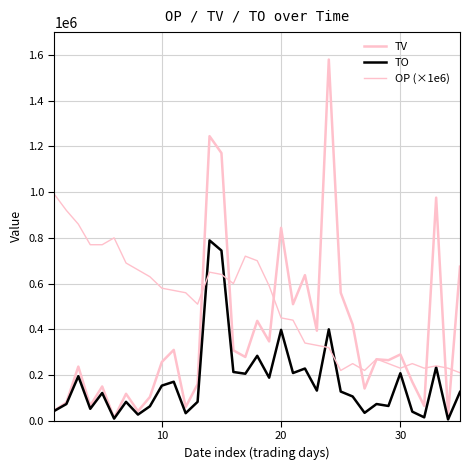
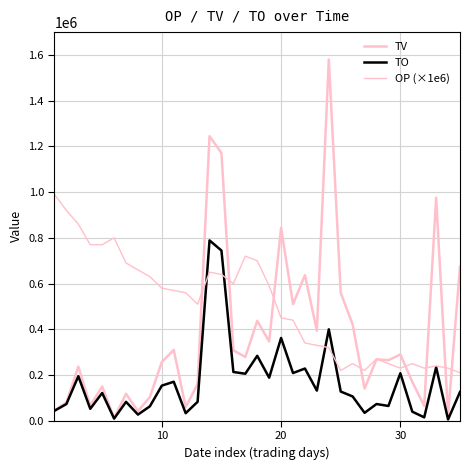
  {
    "TO": {
      "10": 150000,
-     "20": 400000,
+     "20": 360000,
      "30": 210000
    }
  }
